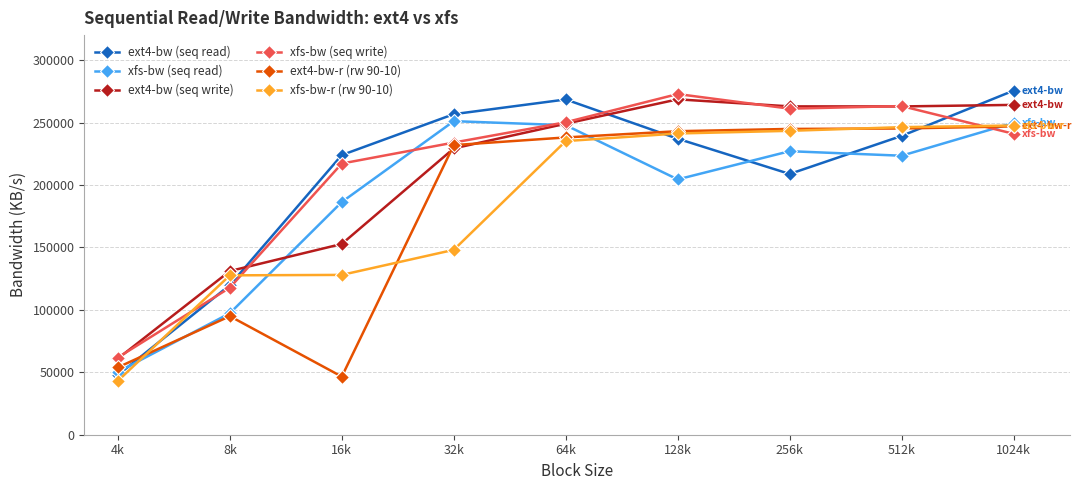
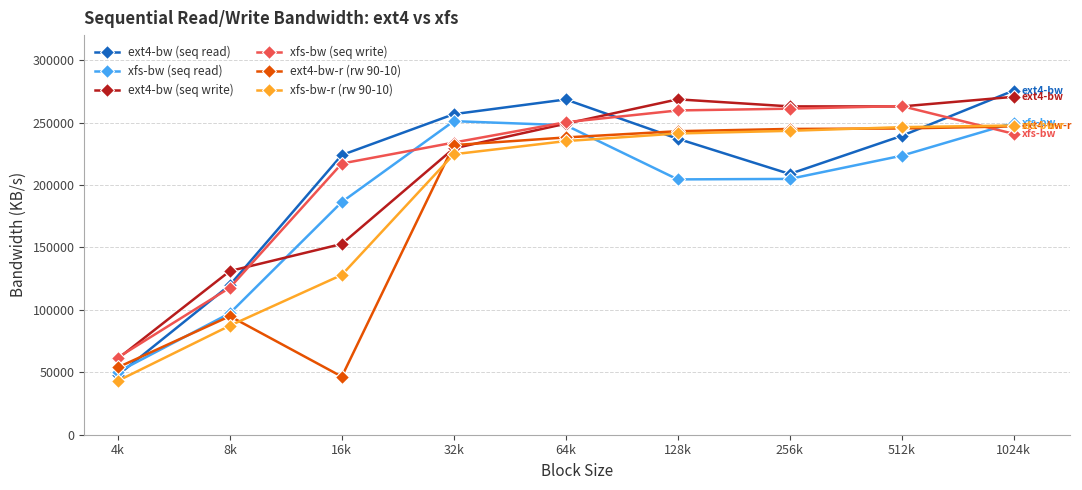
  {
    "ext4-bw (seq read)": {
      "4k": 48000,
      "8k": 120000,
      "16k": 224000,
      "32k": 257000,
      "64k": 268000,
      "128k": 237000,
      "256k": 209000,
      "512k": 239000,
      "1024k": 276000
    },
    "xfs-bw (seq read)": {
      "4k": 50000,
      "8k": 97000,
      "16k": 186000,
      "32k": 251000,
      "128k": 204000,
-     "256k": 227000,
+     "256k": 205000,
      "512k": 223000,
      "1024k": 250000
    },
    "ext4-bw (seq write)": {
      "8k": 131000,
      "16k": 153000,
      "32k": 229000,
      "128k": 269000,
-     "1024k": 264000
+     "1024k": 271000
    },
    "xfs-bw (seq write)": {
      "8k": 118000,
      "16k": 217000,
-     "128k": 273000,
+     "128k": 260000,
      "1024k": 241000
    },
    "ext4-bw-r (rw 90-10)": {
      "4k": 54000,
      "8k": 95000,
      "16k": 47000,
      "64k": 238000
    },
    "xfs-bw-r (rw 90-10)": {
      "4k": 43000,
-     "8k": 128000,
+     "8k": 87000,
      "16k": 128000,
-     "32k": 148000,
+     "32k": 225000,
      "64k": 235000
    }
  }
